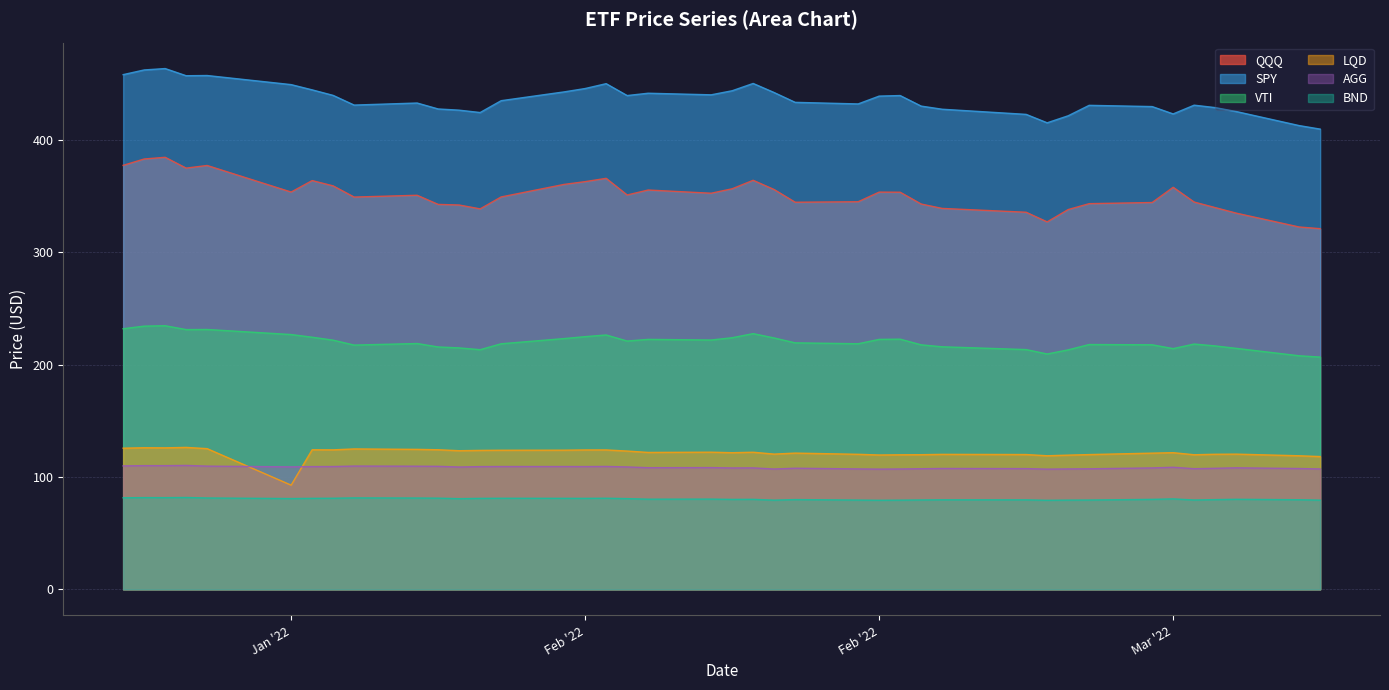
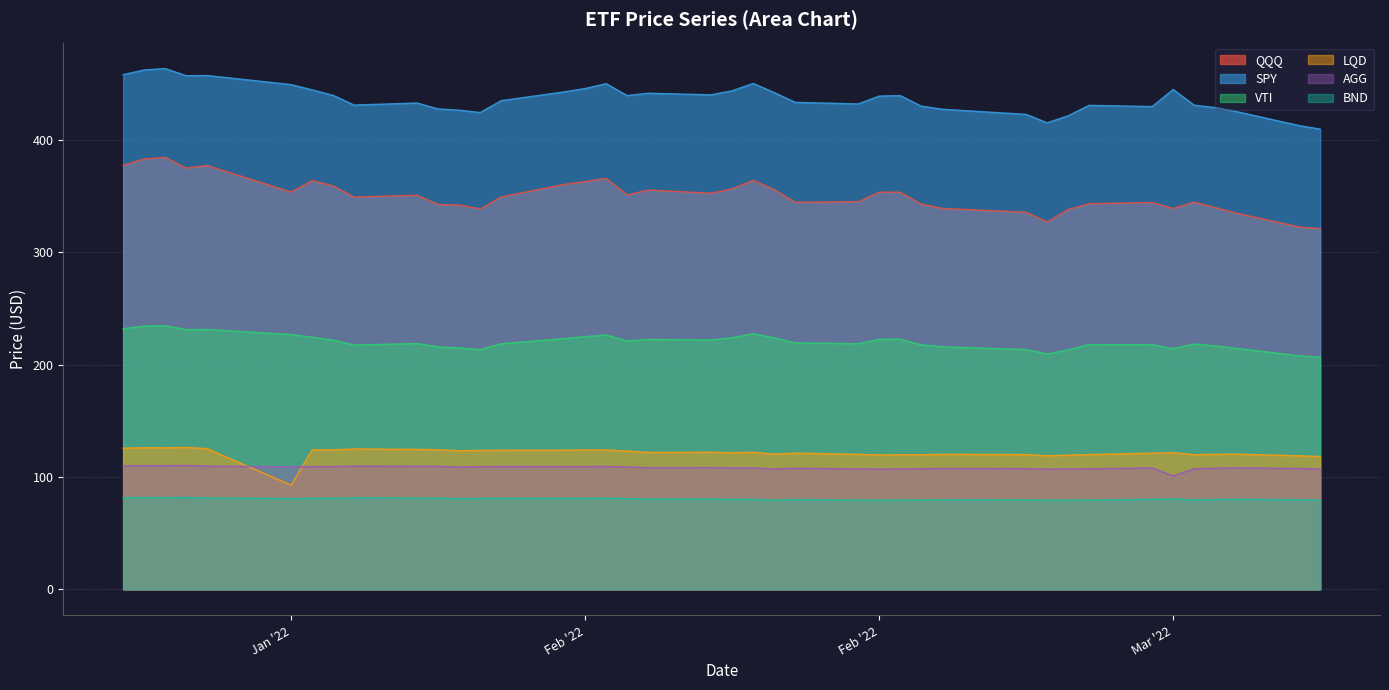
  {
    "QQQ": {
      "Jan '22": 354,
-     "Mar '22": 358
+     "Mar '22": 339
    },
    "SPY": {
      "Jan '22": 449,
-     "Mar '22": 423
+     "Mar '22": 445
    },
    "LQD": {
      "Jan '22": 93,
      "Mar '22": 122
    },
    "AGG": {
      "Jan '22": 109,
-     "Mar '22": 109
+     "Mar '22": 101
    }
  }
